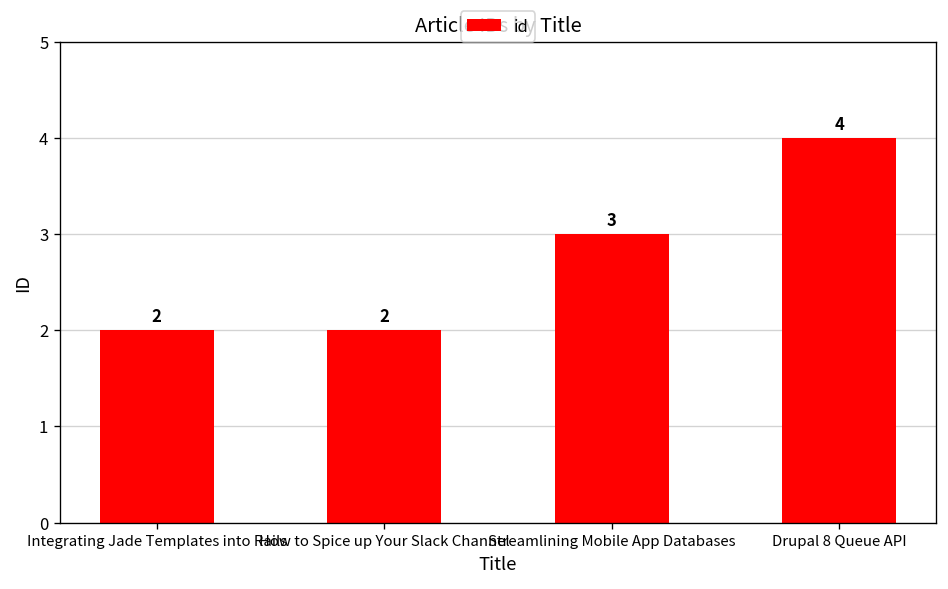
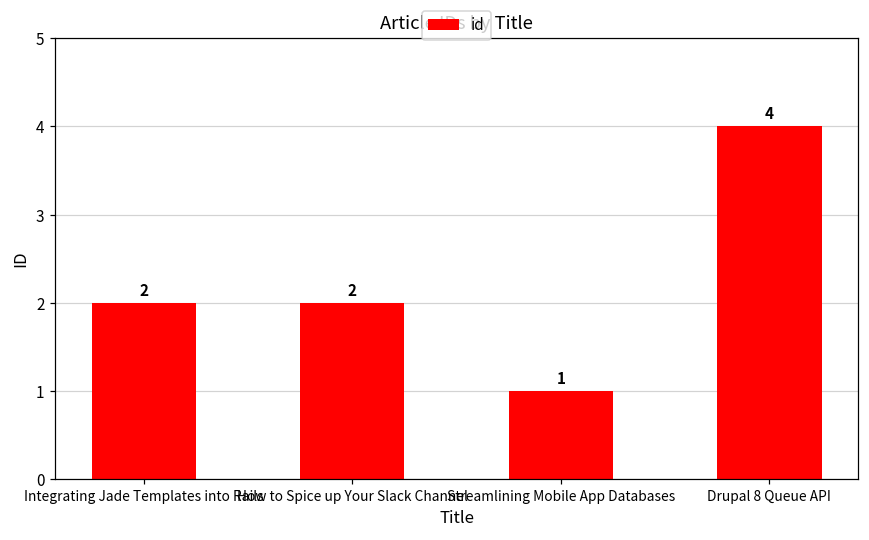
  {
    "Integrating Jade Templates into Rails": 2,
    "How to Spice up Your Slack Channel": 2,
-   "Streamlining Mobile App Databases": 3,
+   "Streamlining Mobile App Databases": 1,
    "Drupal 8 Queue API": 4
  }
